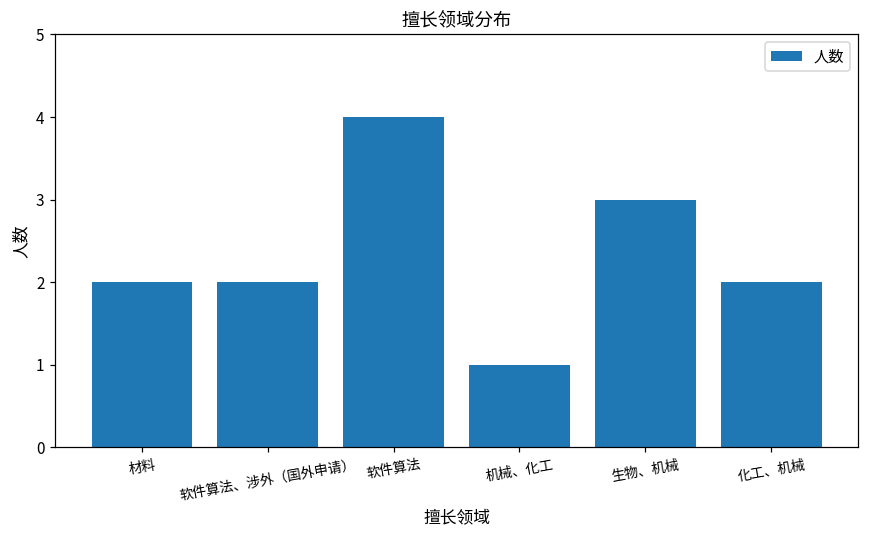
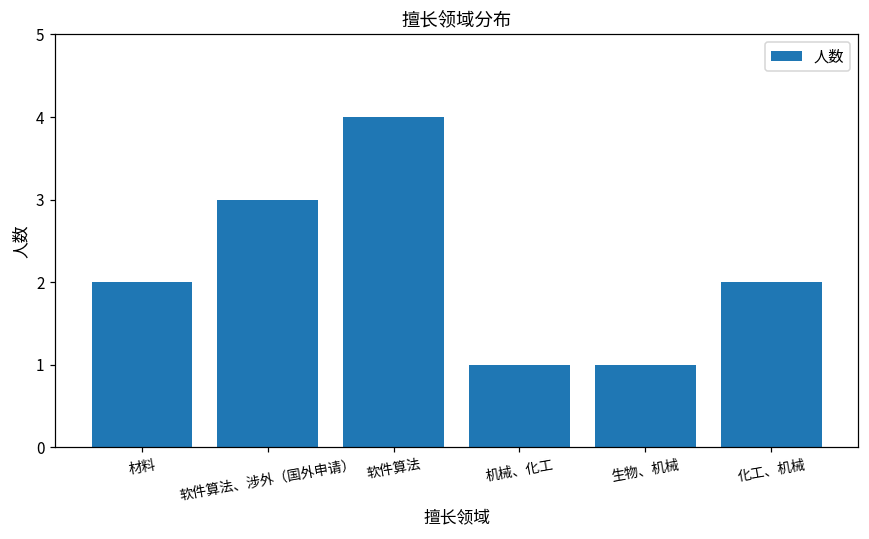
  {
    "材料": 2,
-   "软件算法、涉外（国外申请）": 2,
+   "软件算法、涉外（国外申请）": 3,
    "软件算法": 4,
    "机械、化工": 1,
-   "生物、机械": 3,
+   "生物、机械": 1,
    "化工、机械": 2
  }
